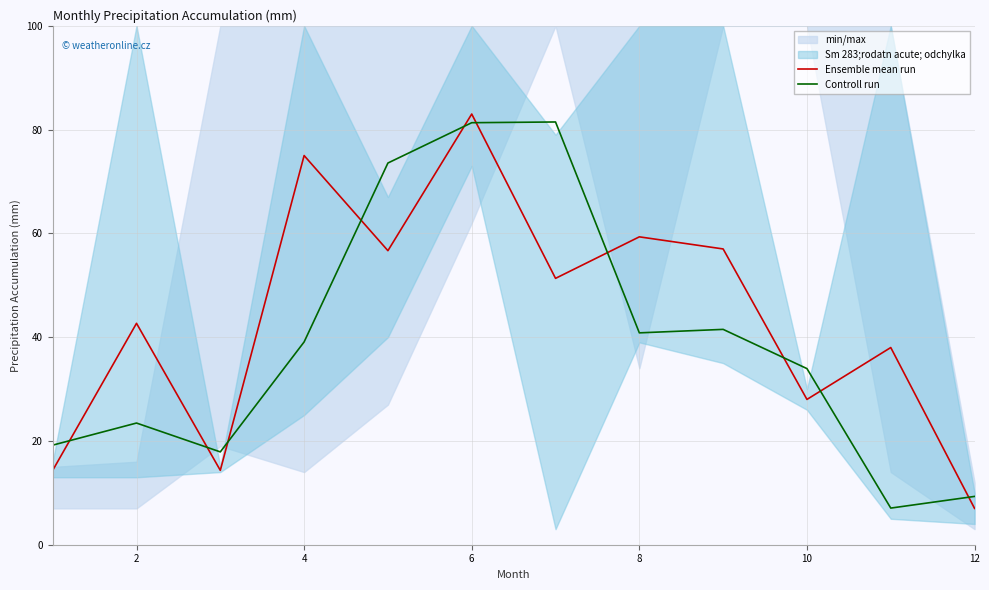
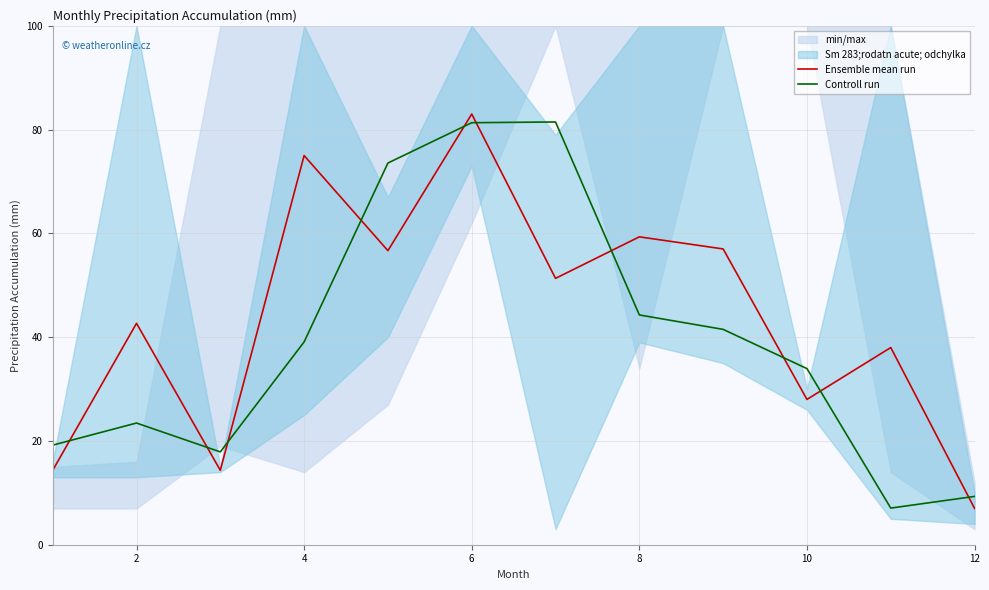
  {
    "Ensemble mean run": {
      "2": 43,
      "4": 75,
      "6": 83,
      "8": 59,
      "10": 28,
      "12": 7
    },
    "Controll run": {
      "2": 23,
      "4": 39,
      "6": 81,
-     "8": 41,
+     "8": 44,
      "10": 34,
      "12": 9
    }
  }
